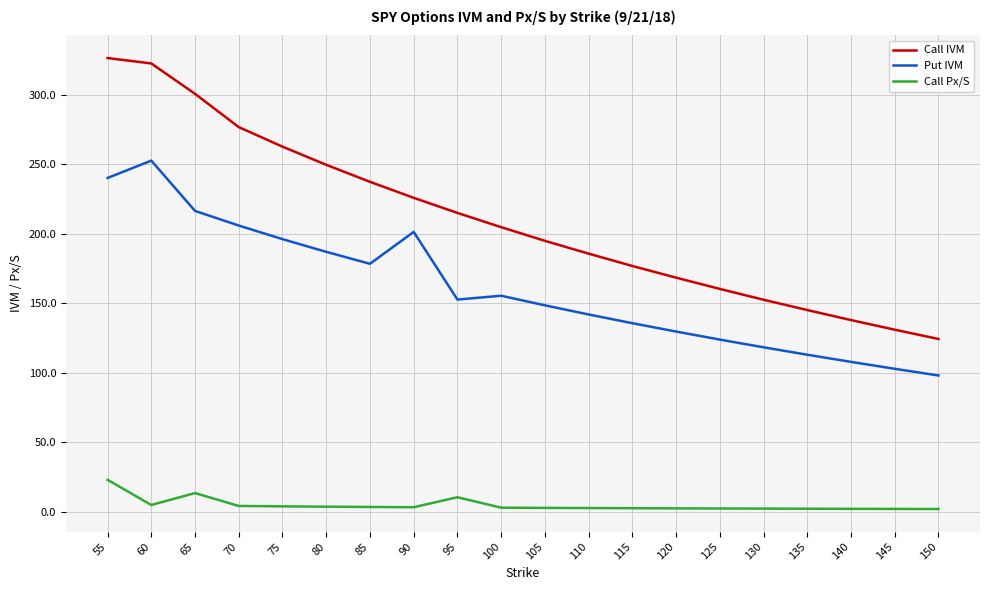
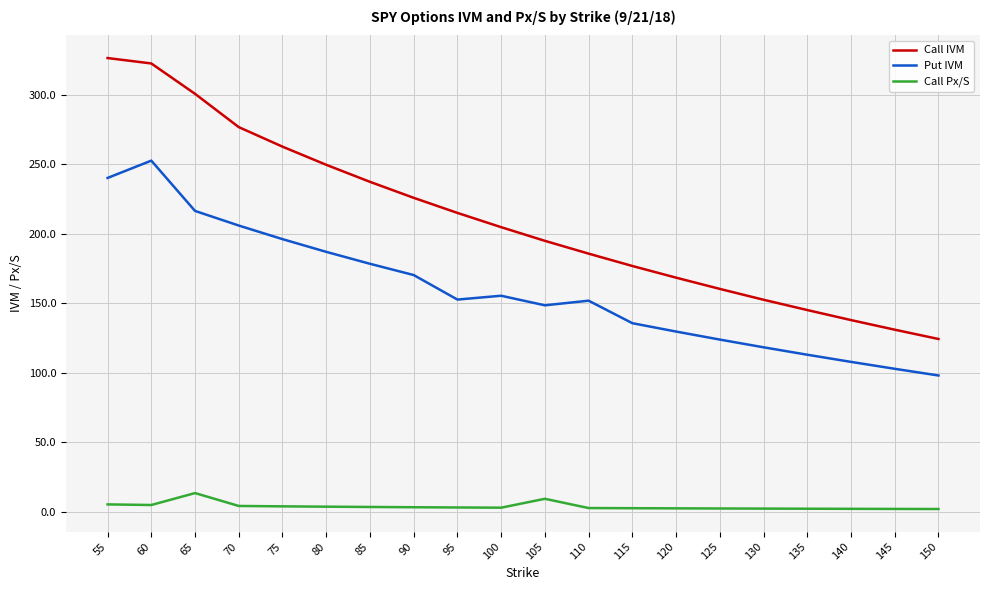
  {
    "Call IVM": {
      "55": 327,
      "60": 323,
      "65": 301,
      "70": 277,
      "75": 263,
      "80": 250,
      "85": 237,
      "90": 226,
      "95": 215,
      "100": 205,
      "105": 195,
      "110": 186,
      "115": 177,
      "120": 168,
      "125": 160,
      "130": 153,
      "135": 145,
      "140": 138,
      "145": 131,
      "150": 124
    },
    "Put IVM": {
      "55": 240,
      "60": 253,
      "65": 217,
      "70": 206,
      "75": 196,
      "80": 187,
      "85": 178,
-     "90": 201,
+     "90": 170,
      "95": 153,
      "100": 155,
      "105": 149,
-     "110": 142,
+     "110": 152,
      "115": 136,
      "120": 130,
      "125": 124,
      "130": 118,
      "135": 113,
      "140": 108,
      "145": 103,
      "150": 98
    },
    "Call Px/S": {
-     "55": 23,
+     "55": 5,
      "60": 5,
      "65": 13,
      "70": 4,
      "75": 4,
      "80": 4,
      "85": 3,
      "90": 3,
-     "95": 10,
+     "95": 3,
      "100": 3,
-     "105": 3,
+     "105": 9,
      "110": 3,
      "115": 3,
      "120": 2,
      "125": 2,
      "130": 2,
      "135": 2,
      "140": 2,
      "145": 2,
      "150": 2
    }
  }
